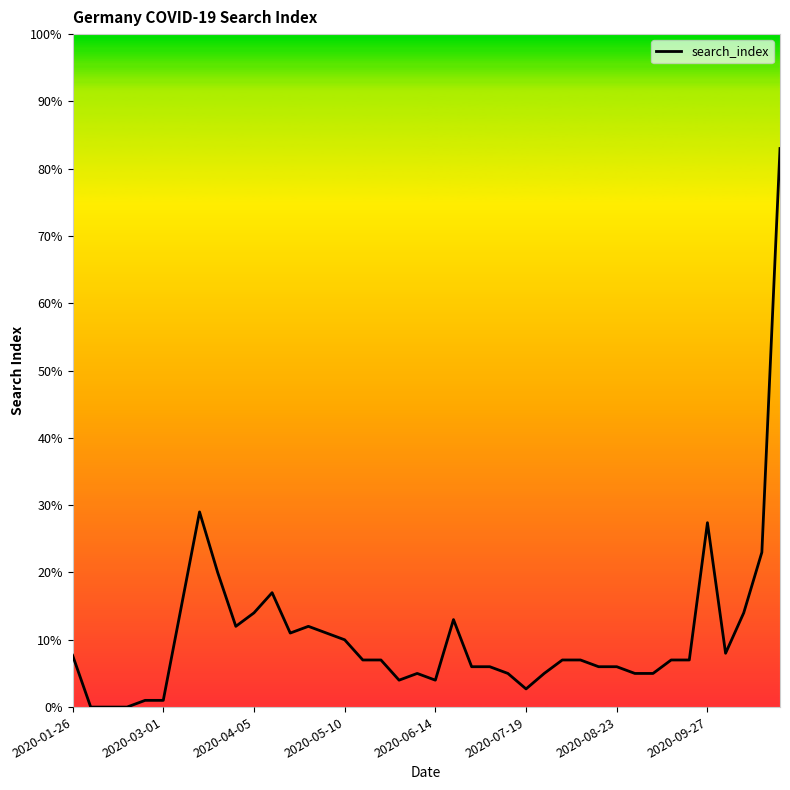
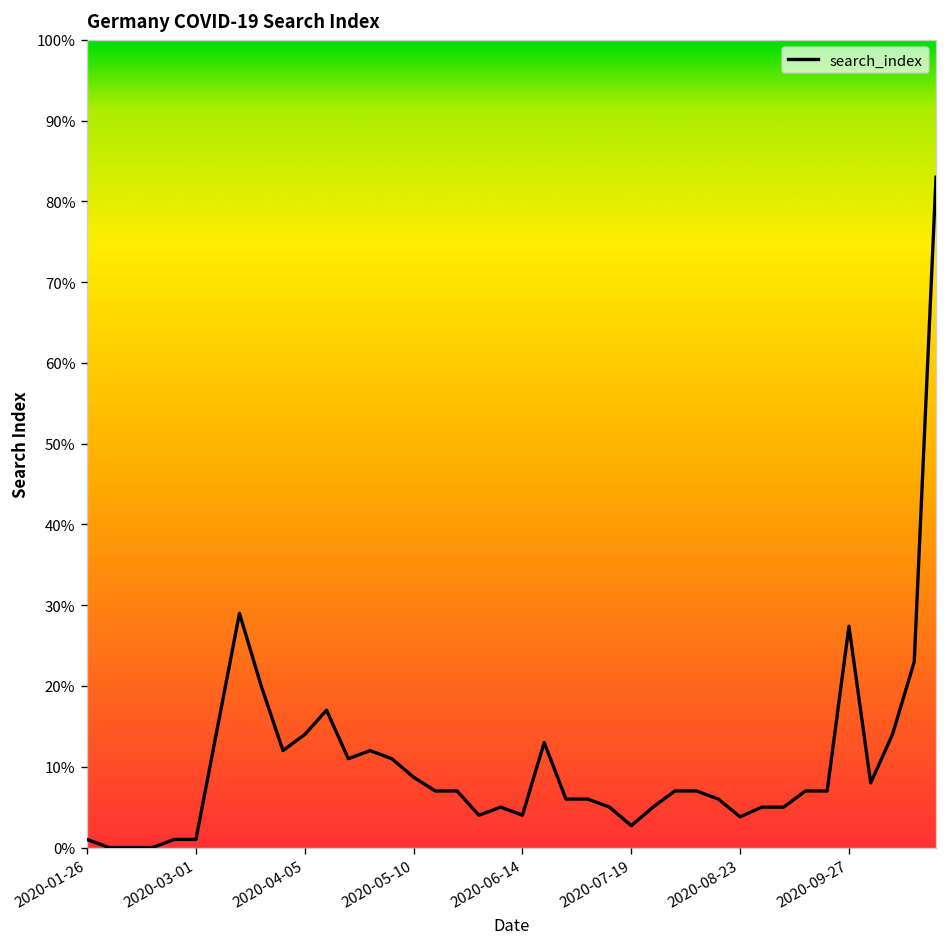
  {
-   "2020-01-26": "8%",
+   "2020-01-26": "1%",
    "2020-03-01": "1%",
    "2020-04-05": "14%",
-   "2020-05-10": "10%",
+   "2020-05-10": "9%",
    "2020-06-14": "4%",
    "2020-07-19": "3%",
-   "2020-08-23": "6%",
+   "2020-08-23": "4%",
    "2020-09-27": "27%"
  }
